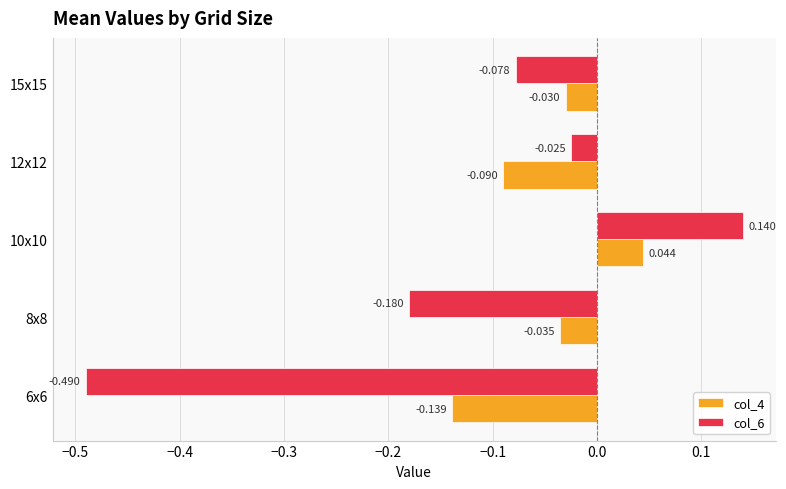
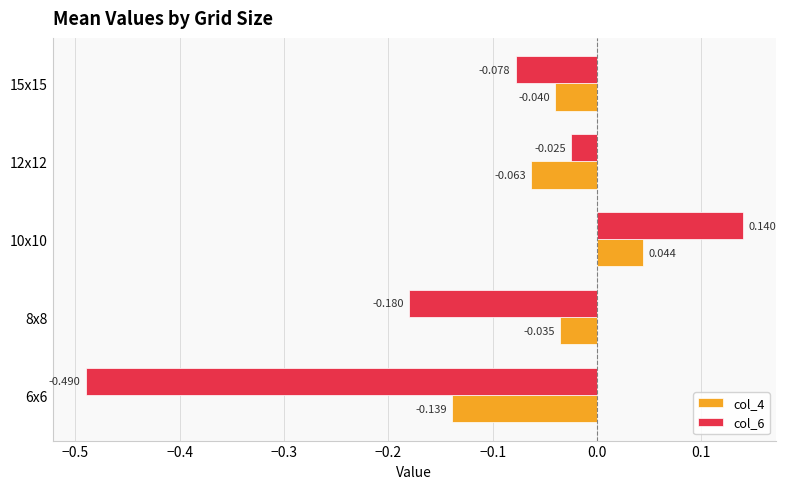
  {
    "col_4": {
-     "15x15": -0.030,
-     "12x12": -0.090,
+     "15x15": -0.040,
+     "12x12": -0.063,
      "10x10": 0.044,
      "8x8": -0.035,
      "6x6": -0.139
    },
    "col_6": {
      "15x15": -0.078,
      "12x12": -0.025,
      "10x10": 0.140,
      "8x8": -0.180,
      "6x6": -0.490
    }
  }
